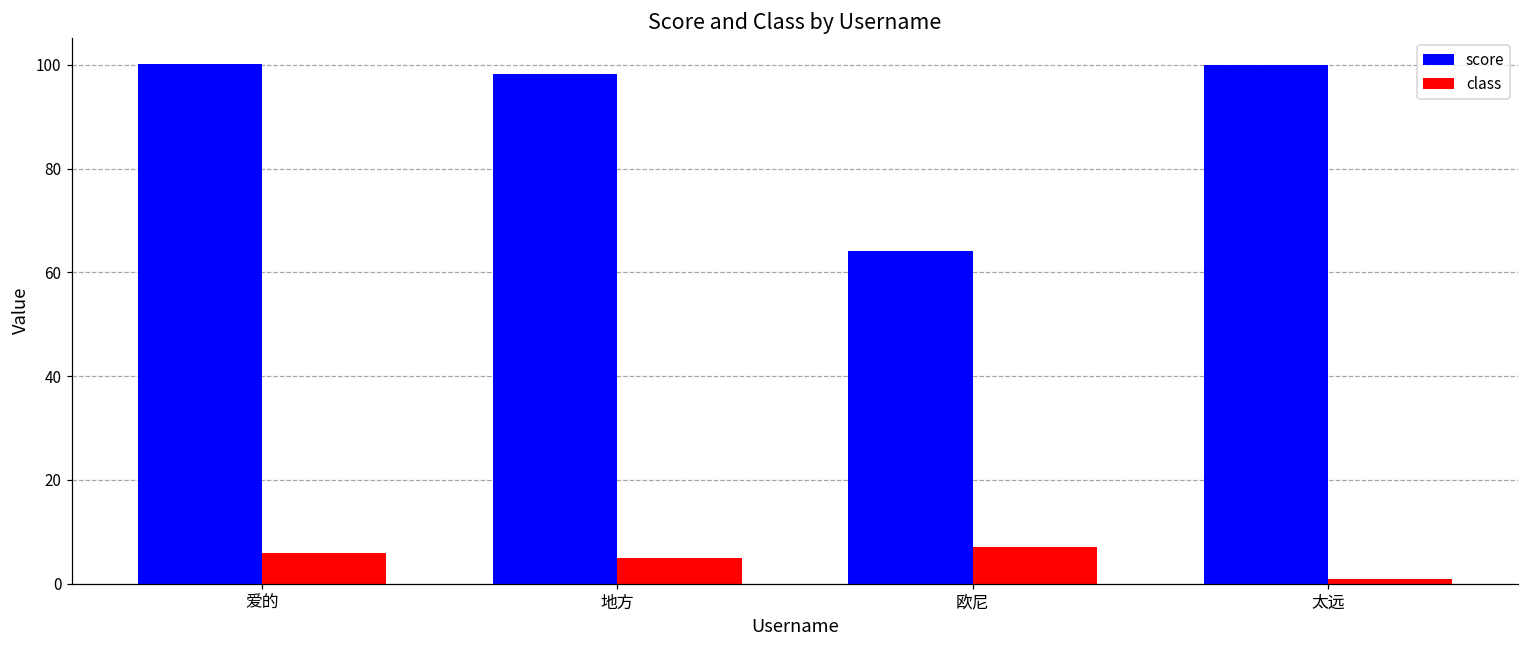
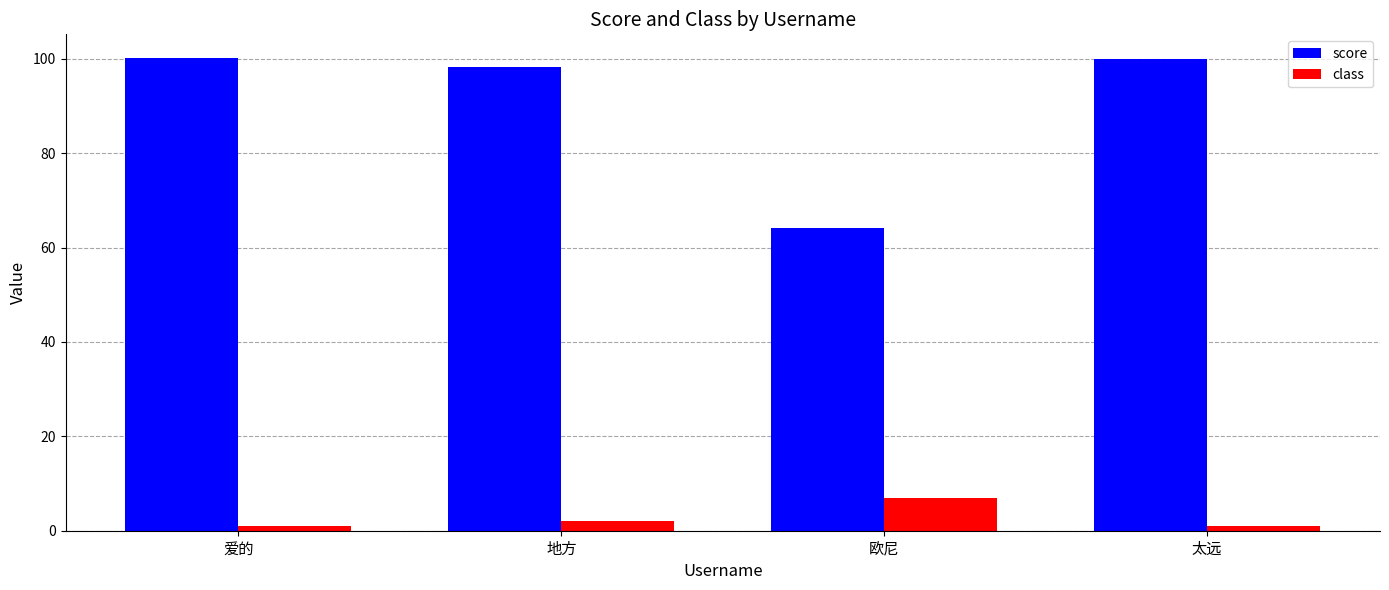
  {
    "score": {
      "爱的": 100,
      "地方": 98,
      "欧尼": 64,
      "太远": 100
    },
    "class": {
-     "爱的": 6,
-     "地方": 5,
+     "爱的": 1,
+     "地方": 2,
      "欧尼": 7,
      "太远": 1
    }
  }
